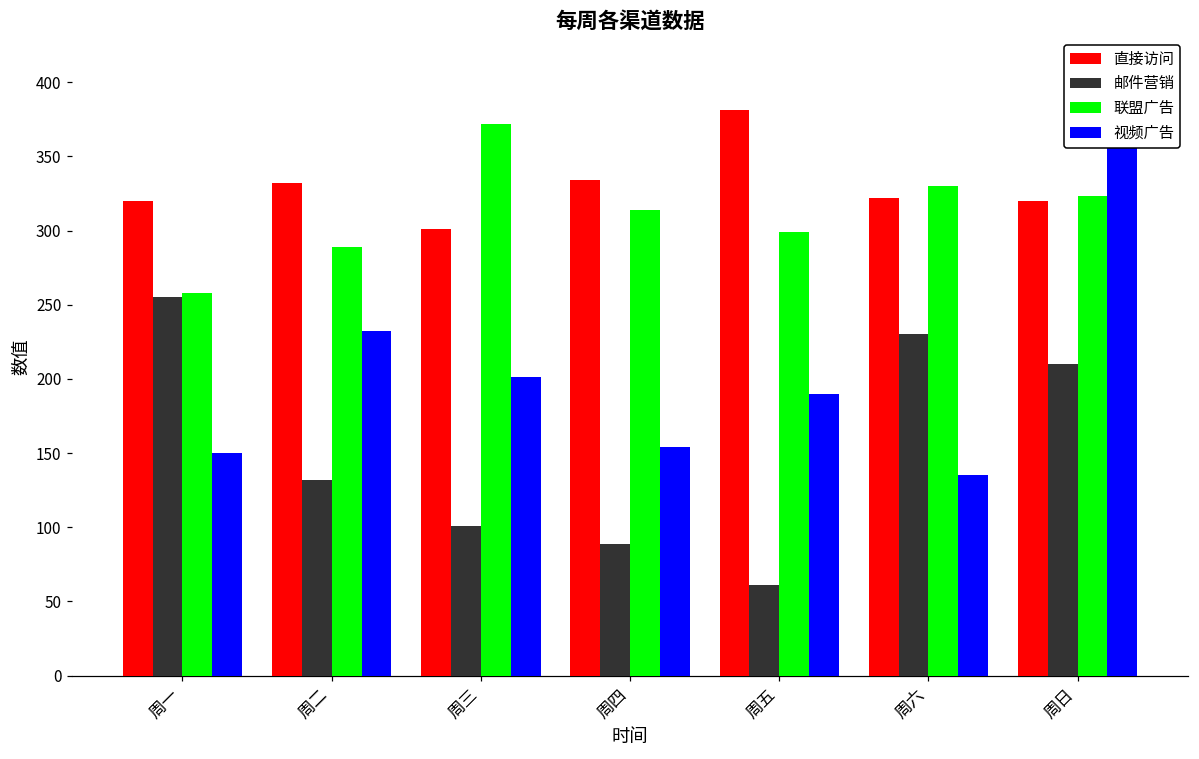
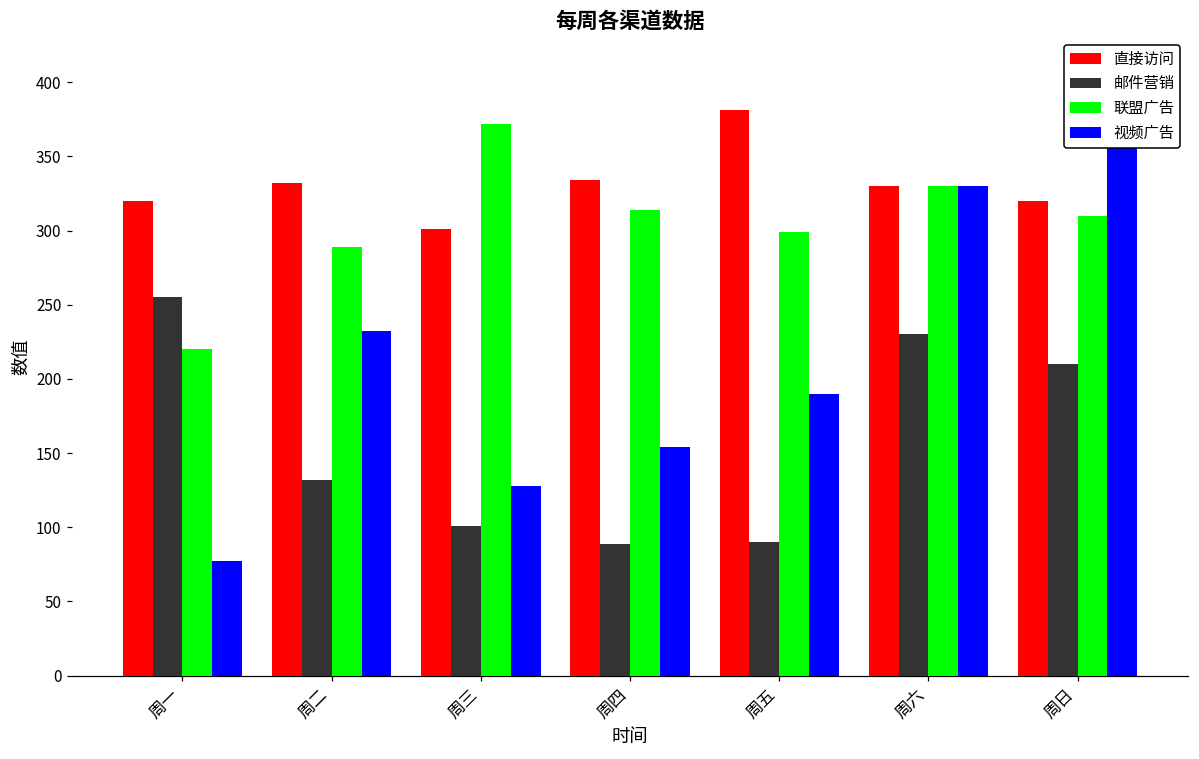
  {
    "直接访问": {
      "周一": 320,
      "周二": 332,
      "周三": 301,
      "周四": 334,
      "周五": 381,
-     "周六": 322,
+     "周六": 330,
      "周日": 320
    },
    "邮件营销": {
      "周一": 255,
      "周二": 132,
      "周三": 101,
      "周四": 89,
-     "周五": 61,
+     "周五": 90,
      "周六": 230,
      "周日": 210
    },
    "联盟广告": {
-     "周一": 258,
+     "周一": 220,
      "周二": 289,
      "周三": 372,
      "周四": 314,
      "周五": 299,
      "周六": 330,
-     "周日": 323
+     "周日": 310
    },
    "视频广告": {
-     "周一": 150,
+     "周一": 77,
      "周二": 232,
-     "周三": 201,
+     "周三": 128,
      "周四": 154,
      "周五": 190,
-     "周六": 135
+     "周六": 330
    }
  }
